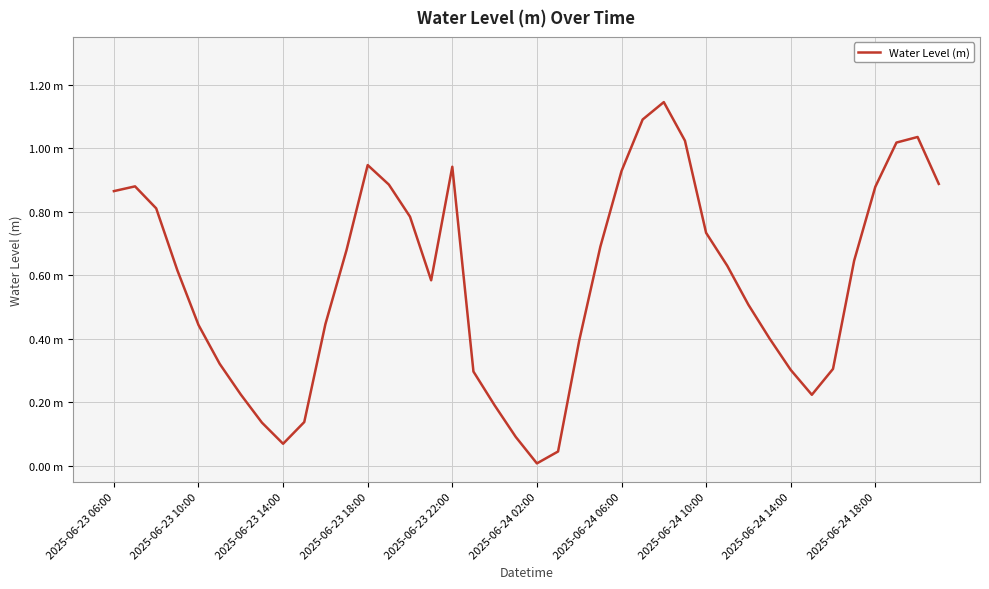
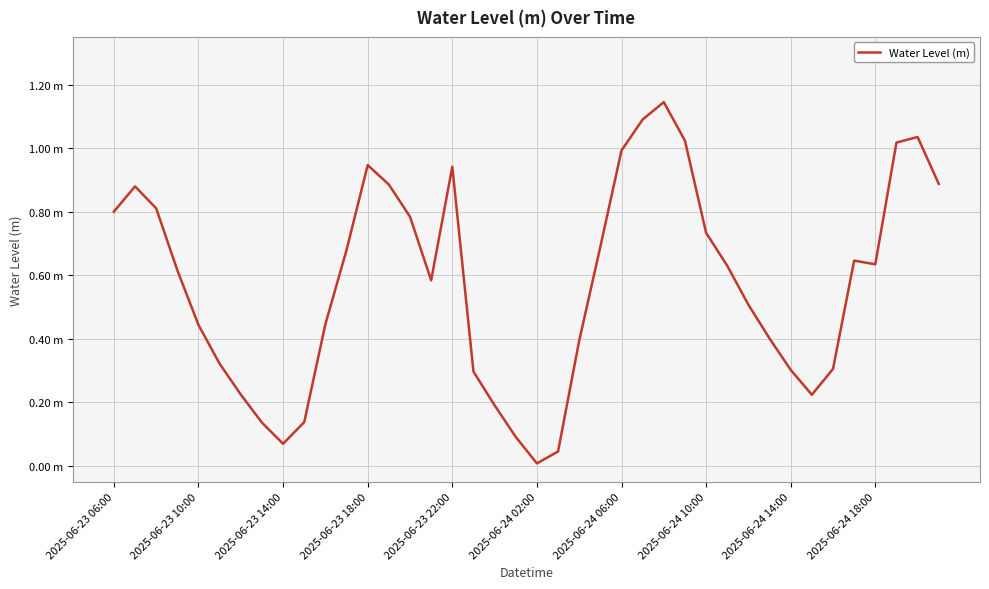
  {
-   "2025-06-23 06:00": "0.86 m",
+   "2025-06-23 06:00": "0.80 m",
    "2025-06-23 10:00": "0.44 m",
    "2025-06-23 14:00": "0.07 m",
    "2025-06-23 18:00": "0.95 m",
    "2025-06-23 22:00": "0.94 m",
    "2025-06-24 02:00": "0.01 m",
-   "2025-06-24 06:00": "0.93 m",
+   "2025-06-24 06:00": "0.99 m",
    "2025-06-24 10:00": "0.73 m",
    "2025-06-24 14:00": "0.30 m",
-   "2025-06-24 18:00": "0.88 m"
+   "2025-06-24 18:00": "0.63 m"
  }
